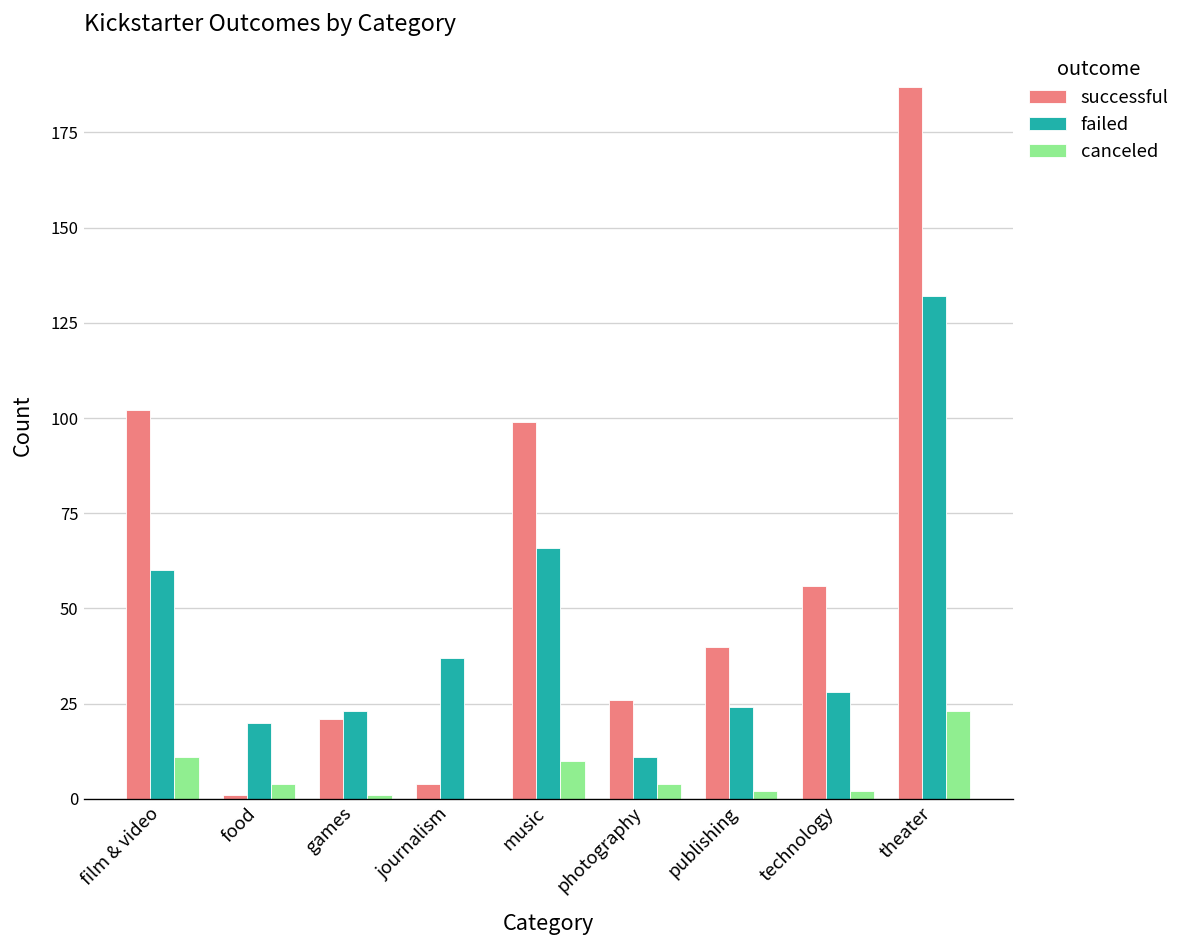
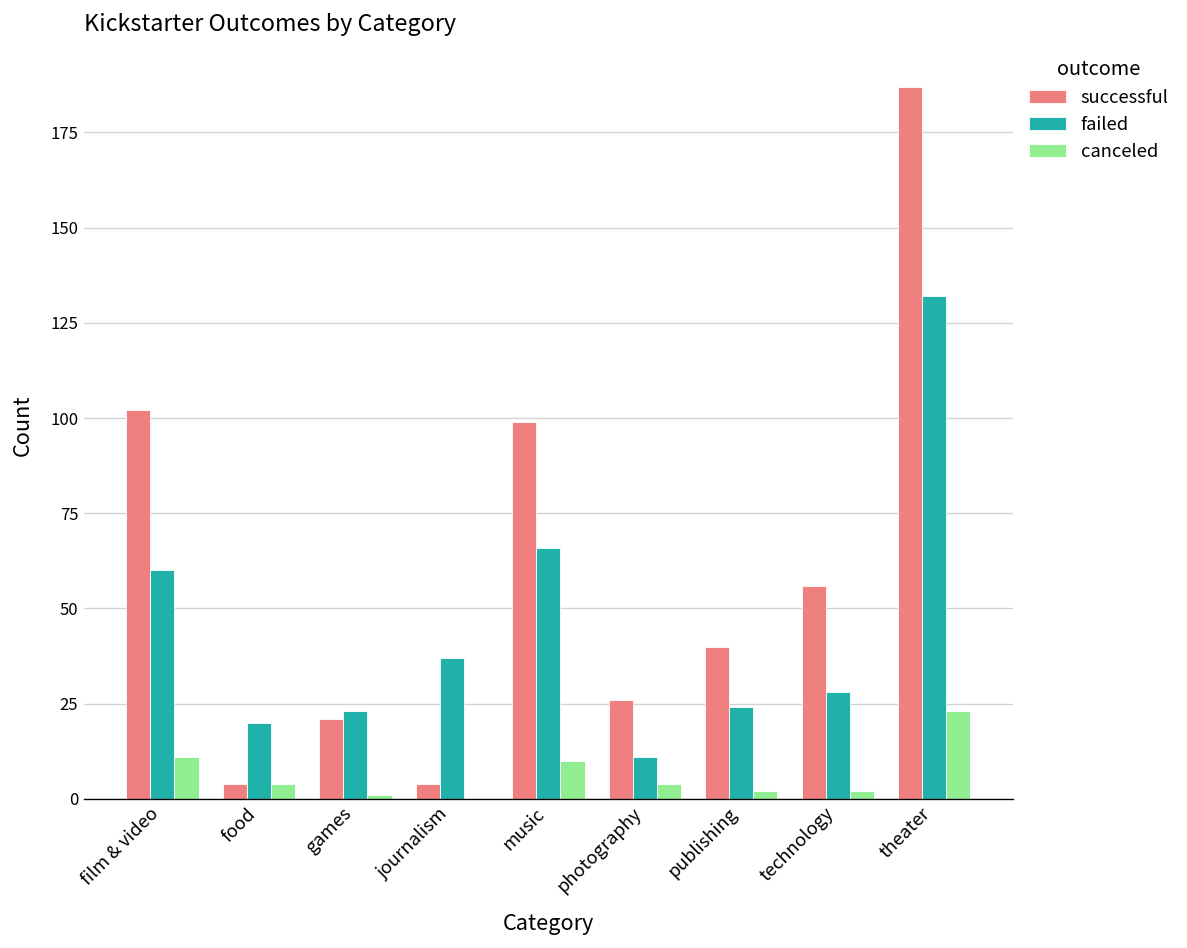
  {
    "successful": {
      "film & video": 102,
-     "food": 1,
+     "food": 4,
      "games": 21,
      "journalism": 4,
      "music": 99,
      "photography": 26,
      "publishing": 40,
      "technology": 56,
      "theater": 187
    },
    "failed": {
      "film & video": 60,
      "food": 20,
      "games": 23,
      "journalism": 37,
      "music": 66,
      "photography": 11,
      "publishing": 24,
      "technology": 28,
      "theater": 132
    },
    "canceled": {
      "film & video": 11,
      "food": 4,
      "games": 1,
      "journalism": 0,
      "music": 10,
      "photography": 4,
      "publishing": 2,
      "technology": 2,
      "theater": 23
    }
  }
